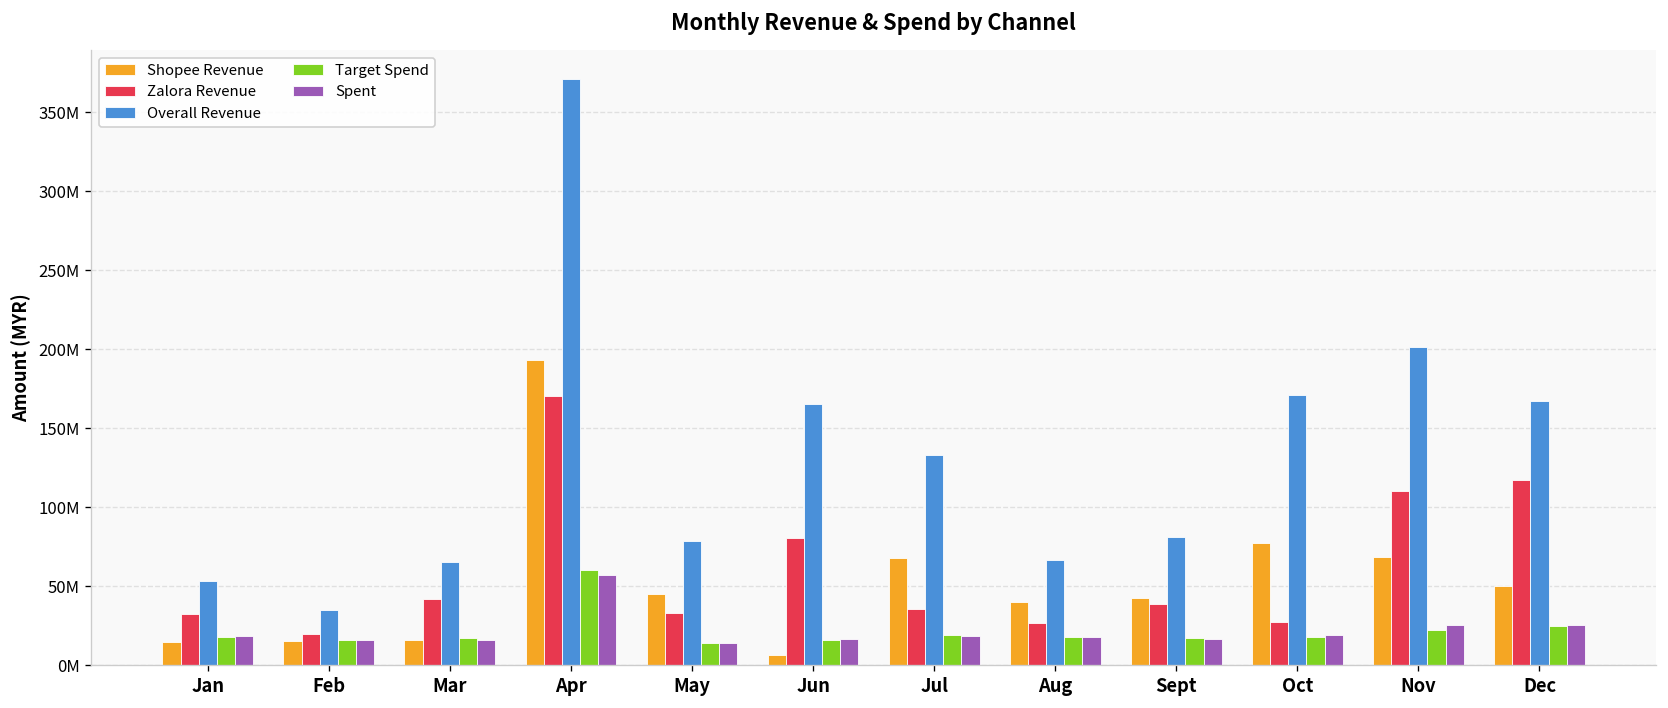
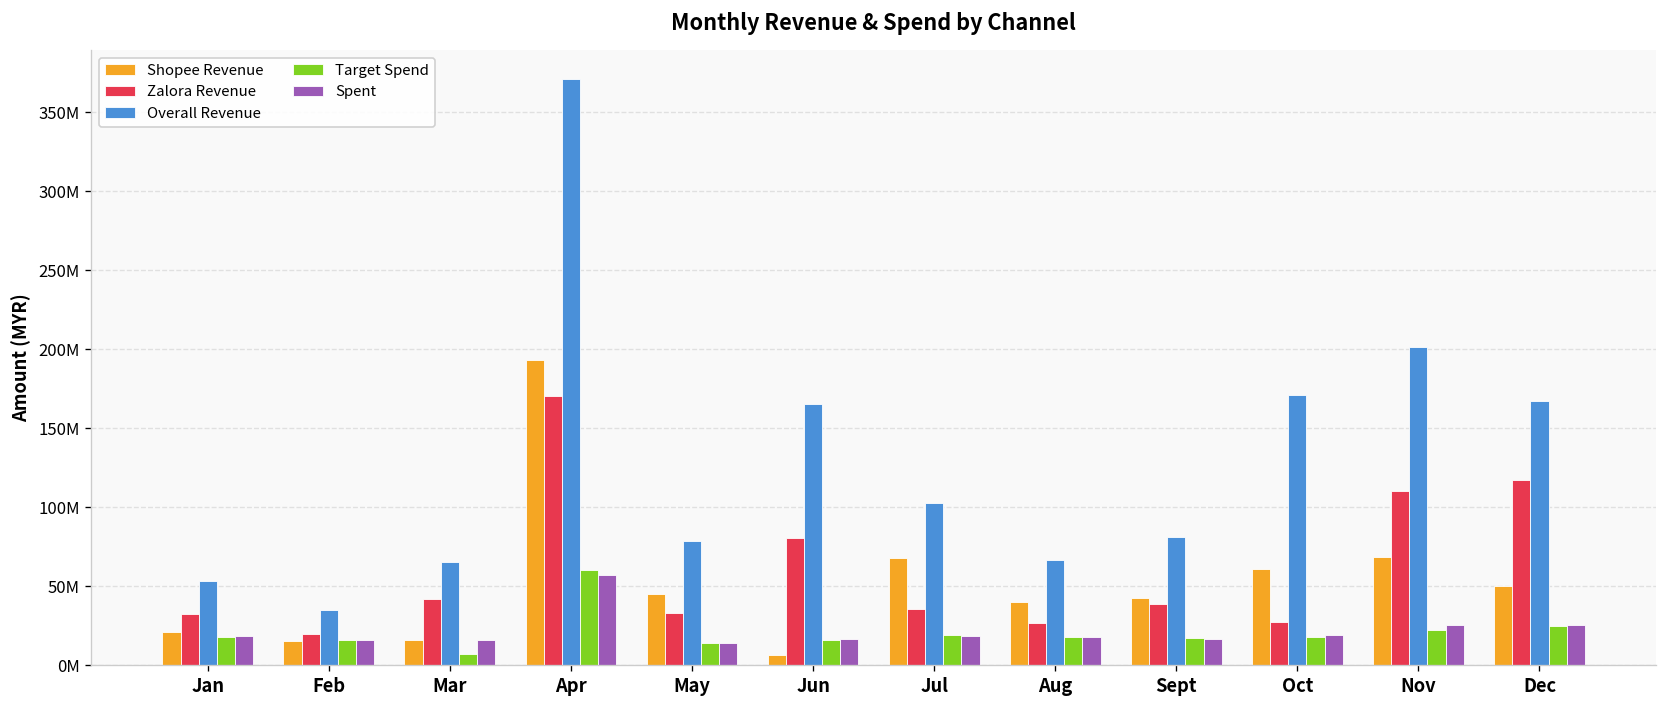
  {
    "Shopee Revenue": {
-     "Jan": 14000000,
+     "Jan": 21000000,
      "Feb": 15000000,
      "Mar": 16000000,
      "Apr": 193000000,
      "May": 45000000,
      "Jun": 6000000,
      "Jul": 68000000,
      "Aug": 40000000,
      "Sept": 42000000,
-     "Oct": 77000000,
+     "Oct": 61000000,
      "Nov": 68000000,
      "Dec": 50000000
    },
    "Zalora Revenue": {
      "Jan": 32000000,
      "Feb": 20000000,
      "Mar": 42000000,
      "Apr": 171000000,
      "May": 33000000,
      "Jun": 80000000,
      "Jul": 35000000,
      "Aug": 27000000,
      "Sept": 39000000,
      "Oct": 27000000,
      "Nov": 110000000,
      "Dec": 117000000
    },
    "Overall Revenue": {
      "Jan": 53000000,
      "Feb": 35000000,
      "Mar": 66000000,
      "Apr": 371000000,
      "May": 79000000,
      "Jun": 165000000,
-     "Jul": 133000000,
+     "Jul": 103000000,
      "Aug": 67000000,
      "Sept": 81000000,
      "Oct": 171000000,
      "Nov": 202000000,
      "Dec": 167000000
    },
    "Target Spend": {
      "Jan": 18000000,
      "Feb": 16000000,
-     "Mar": 17000000,
+     "Mar": 7000000,
      "Apr": 60000000,
      "May": 14000000,
      "Jun": 16000000,
      "Jul": 19000000,
      "Aug": 18000000,
      "Sept": 17000000,
      "Oct": 18000000,
      "Nov": 22000000,
      "Dec": 25000000
    },
    "Spent": {
      "Jan": 18000000,
      "Feb": 16000000,
      "Mar": 16000000,
      "Apr": 57000000,
      "May": 14000000,
      "Jun": 16000000,
      "Jul": 19000000,
      "Aug": 18000000,
      "Sept": 17000000,
      "Oct": 19000000,
      "Nov": 25000000,
      "Dec": 25000000
    }
  }
